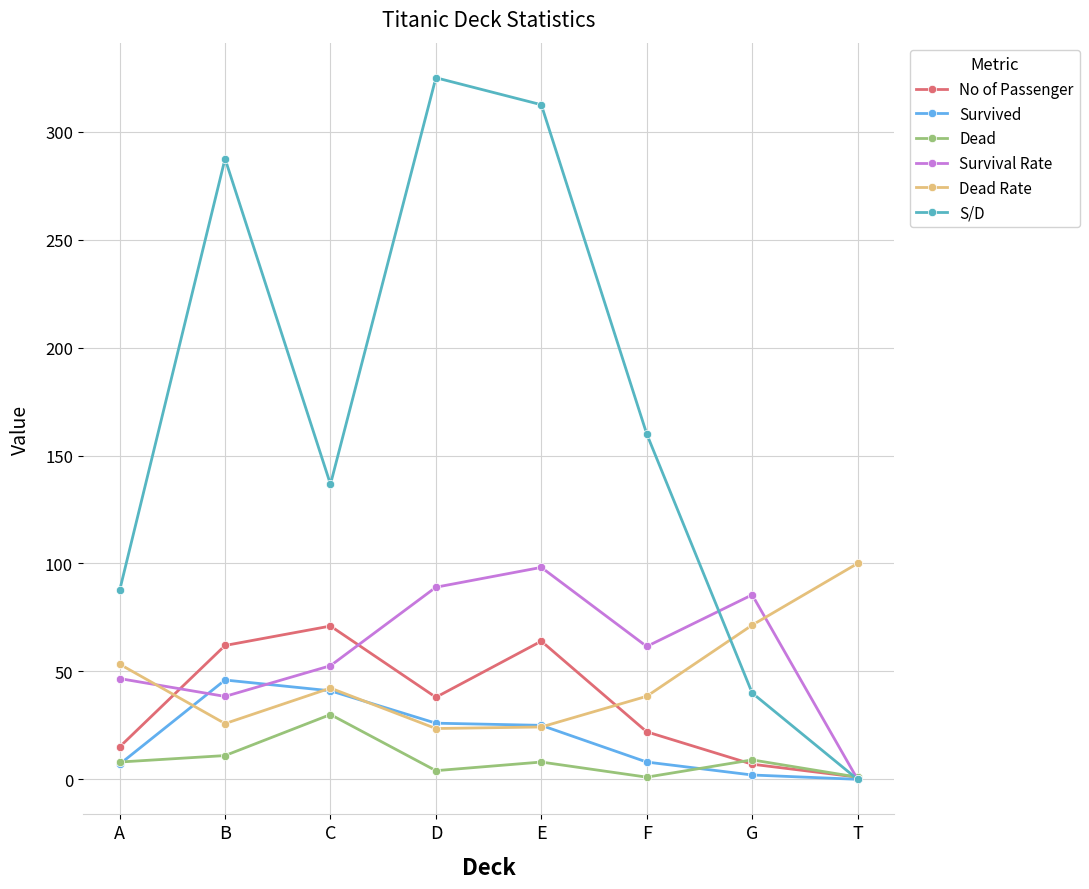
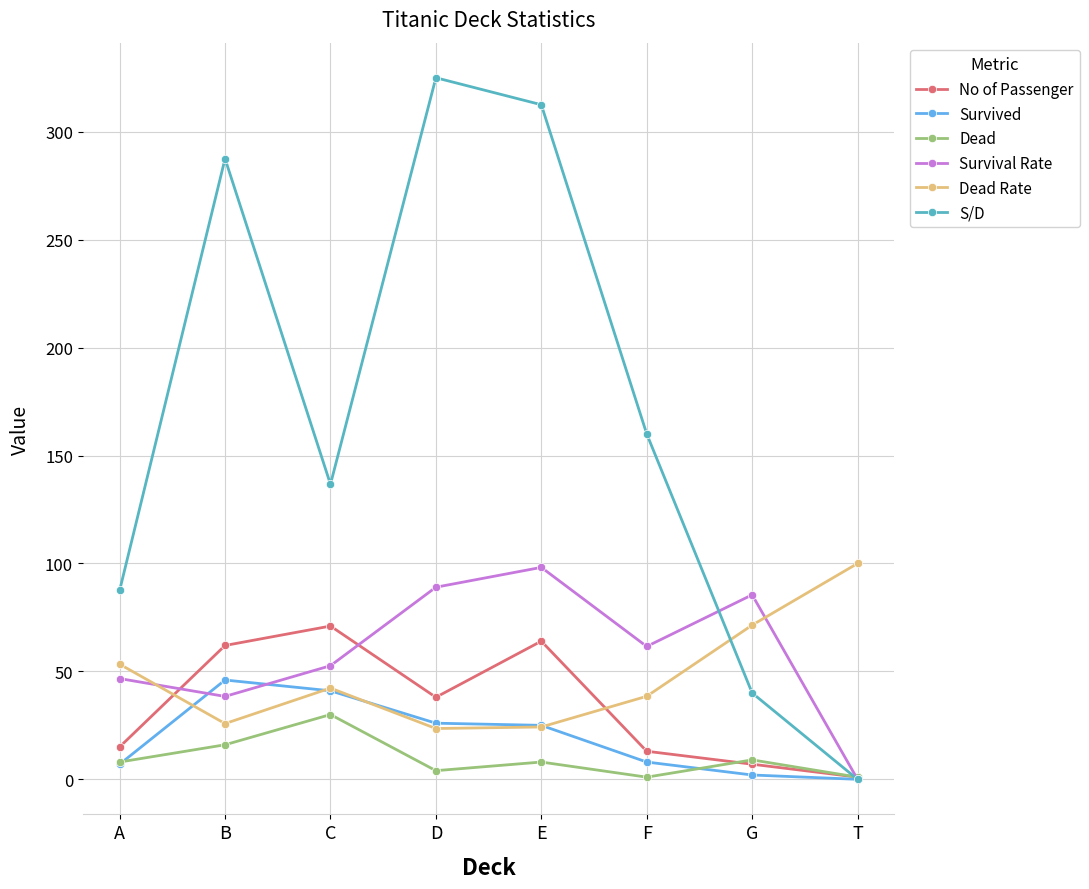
  {
    "No of Passenger": {
      "A": 15,
      "B": 62,
      "C": 71,
      "D": 38,
      "E": 64,
-     "F": 22,
+     "F": 13,
      "G": 7
    },
    "Dead": {
-     "B": 11,
+     "B": 16,
      "C": 30,
      "D": 4,
      "E": 8,
      "F": 1,
      "G": 9
    },
    "Survival Rate": {
      "A": 47,
      "B": 38,
      "C": 53,
      "D": 89,
      "E": 98,
      "F": 62,
      "G": 85
    },
    "Dead Rate": {
      "A": 53,
      "B": 26,
      "C": 42,
      "D": 24,
      "F": 38,
      "G": 71,
      "T": 100
    }
  }
